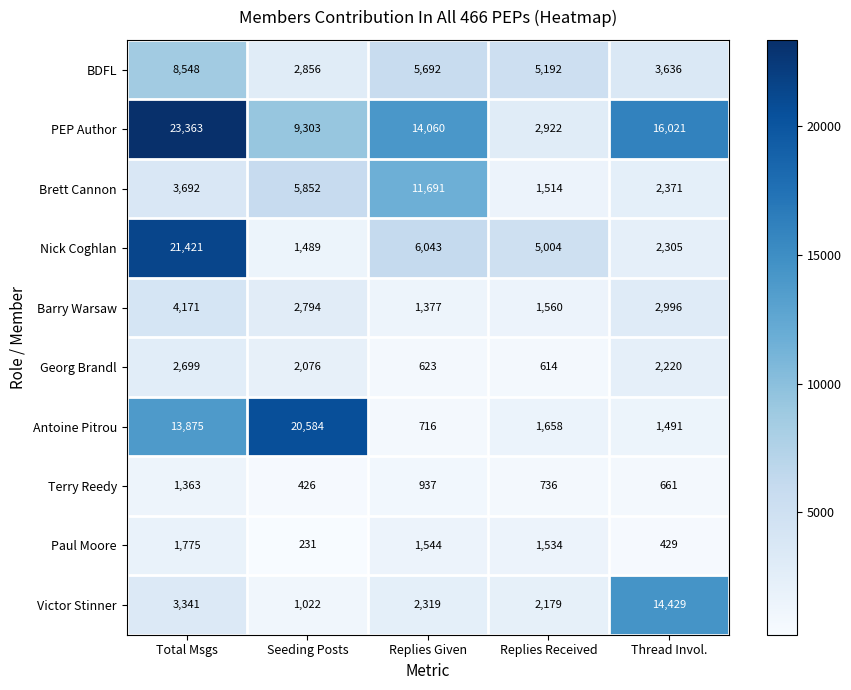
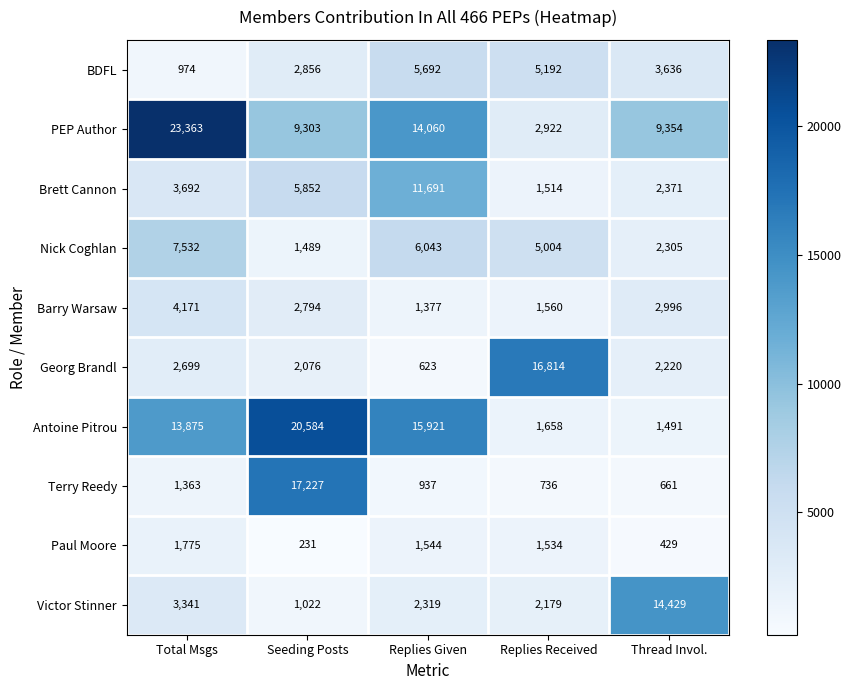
  {
    "BDFL": {
-     "Total Msgs": "8,548",
+     "Total Msgs": "974",
      "Seeding Posts": "2,856",
      "Replies Given": "5,692",
      "Replies Received": "5,192",
      "Thread Invol.": "3,636"
    },
    "PEP Author": {
      "Total Msgs": "23,363",
      "Seeding Posts": "9,303",
      "Replies Given": "14,060",
      "Replies Received": "2,922",
-     "Thread Invol.": "16,021"
+     "Thread Invol.": "9,354"
    },
    "Brett Cannon": {
      "Total Msgs": "3,692",
      "Seeding Posts": "5,852",
      "Replies Given": "11,691",
      "Replies Received": "1,514",
      "Thread Invol.": "2,371"
    },
    "Nick Coghlan": {
-     "Total Msgs": "21,421",
+     "Total Msgs": "7,532",
      "Seeding Posts": "1,489",
      "Replies Given": "6,043",
      "Replies Received": "5,004",
      "Thread Invol.": "2,305"
    },
    "Barry Warsaw": {
      "Total Msgs": "4,171",
      "Seeding Posts": "2,794",
      "Replies Given": "1,377",
      "Replies Received": "1,560",
      "Thread Invol.": "2,996"
    },
    "Georg Brandl": {
      "Total Msgs": "2,699",
      "Seeding Posts": "2,076",
      "Replies Given": "623",
-     "Replies Received": "614",
+     "Replies Received": "16,814",
      "Thread Invol.": "2,220"
    },
    "Antoine Pitrou": {
      "Total Msgs": "13,875",
      "Seeding Posts": "20,584",
-     "Replies Given": "716",
+     "Replies Given": "15,921",
      "Replies Received": "1,658",
      "Thread Invol.": "1,491"
    },
    "Terry Reedy": {
      "Total Msgs": "1,363",
-     "Seeding Posts": "426",
+     "Seeding Posts": "17,227",
      "Replies Given": "937",
      "Replies Received": "736",
      "Thread Invol.": "661"
    },
    "Paul Moore": {
      "Total Msgs": "1,775",
      "Seeding Posts": "231",
      "Replies Given": "1,544",
      "Replies Received": "1,534",
      "Thread Invol.": "429"
    },
    "Victor Stinner": {
      "Total Msgs": "3,341",
      "Seeding Posts": "1,022",
      "Replies Given": "2,319",
      "Replies Received": "2,179",
      "Thread Invol.": "14,429"
    }
  }
